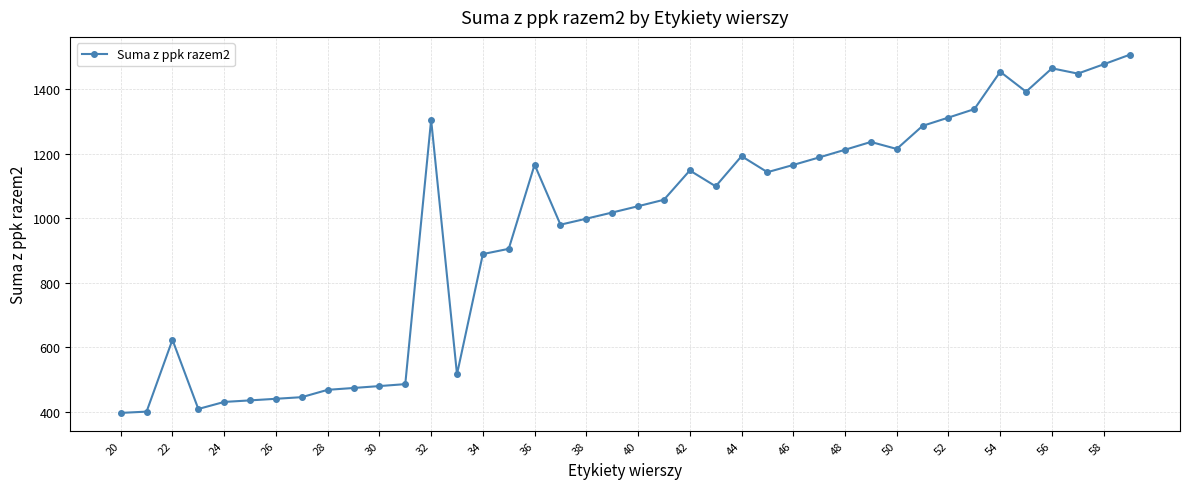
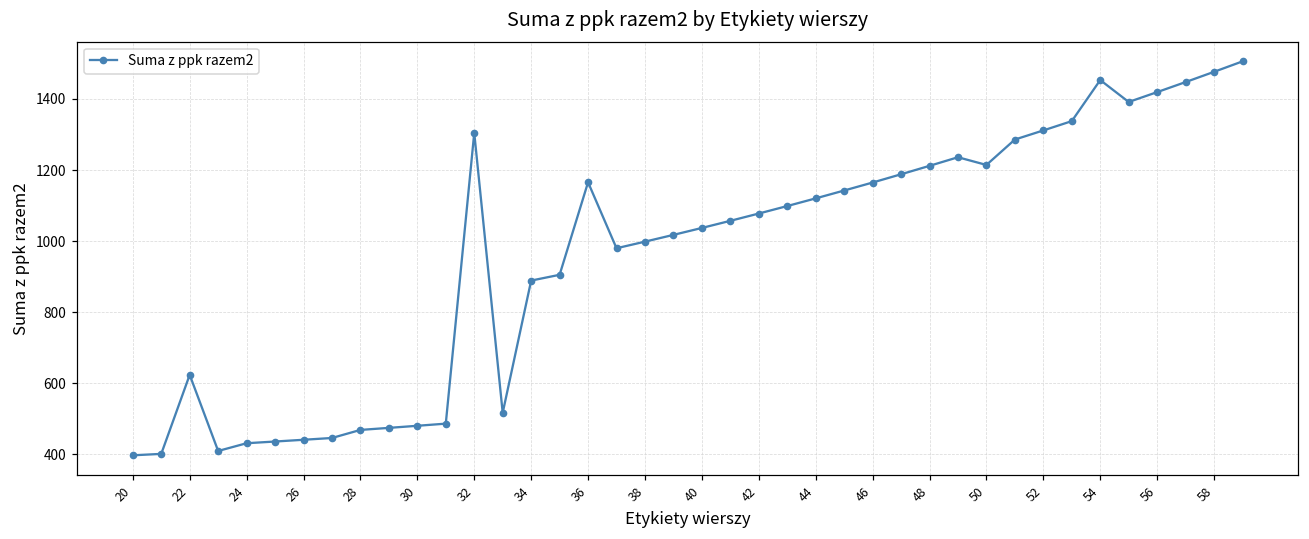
  {
    "20": 400,
    "22": 620,
    "24": 430,
    "26": 440,
    "28": 470,
    "30": 480,
    "32": 1300,
    "34": 890,
    "36": 1170,
    "38": 1000,
    "40": 1040,
-   "42": 1150,
-   "44": 1190,
+   "42": 1080,
+   "44": 1120,
    "46": 1160,
    "48": 1210,
    "50": 1210,
    "52": 1310,
    "54": 1450,
-   "56": 1460,
+   "56": 1420,
    "58": 1480
  }
